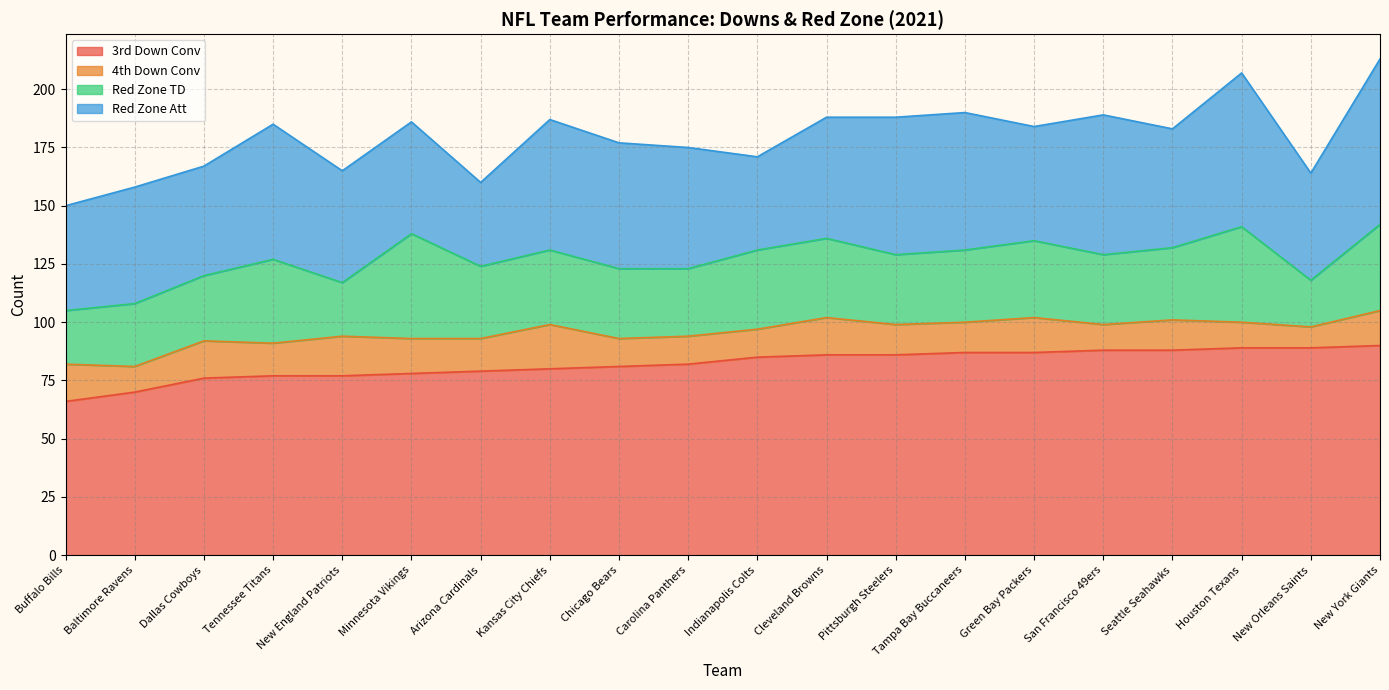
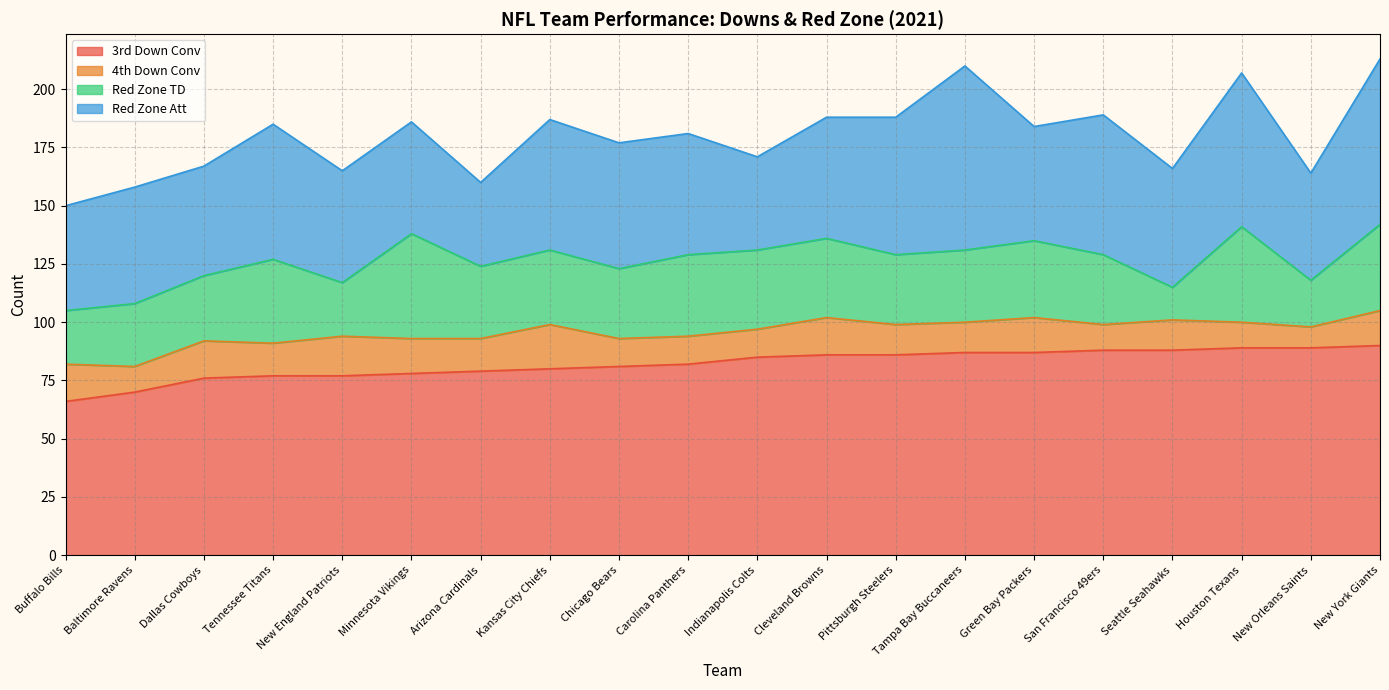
  {
    "Red Zone TD": {
      "Buffalo Bills": 23,
      "Baltimore Ravens": 27,
      "Dallas Cowboys": 28,
      "Tennessee Titans": 36,
      "New England Patriots": 23,
      "Minnesota Vikings": 45,
      "Arizona Cardinals": 31,
      "Kansas City Chiefs": 32,
      "Chicago Bears": 30,
-     "Carolina Panthers": 29,
+     "Carolina Panthers": 35,
      "Indianapolis Colts": 34,
      "Cleveland Browns": 34,
      "Pittsburgh Steelers": 30,
      "Tampa Bay Buccaneers": 31,
      "Green Bay Packers": 33,
      "San Francisco 49ers": 30,
-     "Seattle Seahawks": 31,
+     "Seattle Seahawks": 14,
      "Houston Texans": 41,
      "New Orleans Saints": 20,
      "New York Giants": 37
    },
    "Red Zone Att": {
      "Buffalo Bills": 45,
      "Baltimore Ravens": 50,
      "Dallas Cowboys": 47,
      "Tennessee Titans": 58,
      "New England Patriots": 48,
      "Minnesota Vikings": 48,
      "Arizona Cardinals": 36,
      "Kansas City Chiefs": 56,
      "Chicago Bears": 54,
      "Carolina Panthers": 52,
      "Indianapolis Colts": 40,
      "Cleveland Browns": 52,
      "Pittsburgh Steelers": 59,
-     "Tampa Bay Buccaneers": 59,
+     "Tampa Bay Buccaneers": 79,
      "Green Bay Packers": 49,
      "San Francisco 49ers": 60,
      "Seattle Seahawks": 51,
      "Houston Texans": 66,
      "New Orleans Saints": 46,
      "New York Giants": 71
    }
  }
